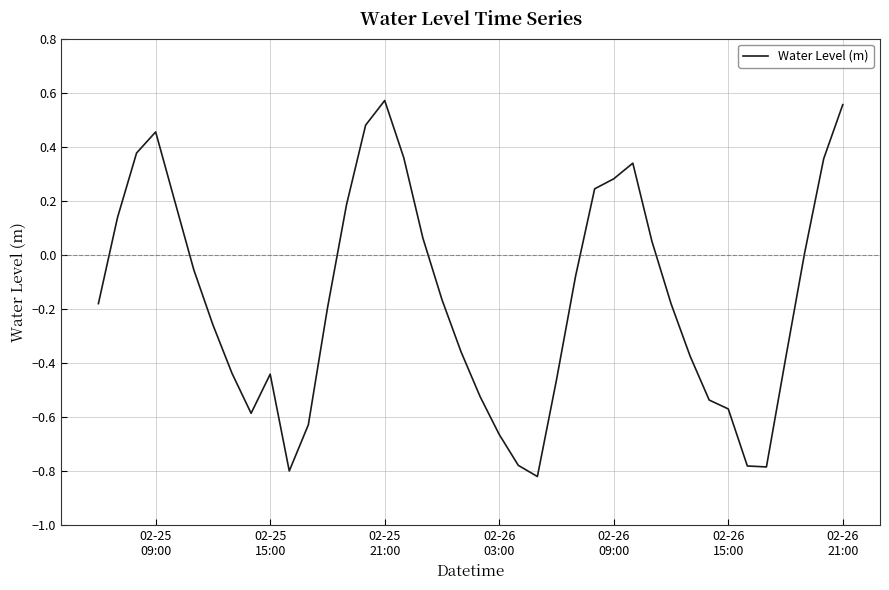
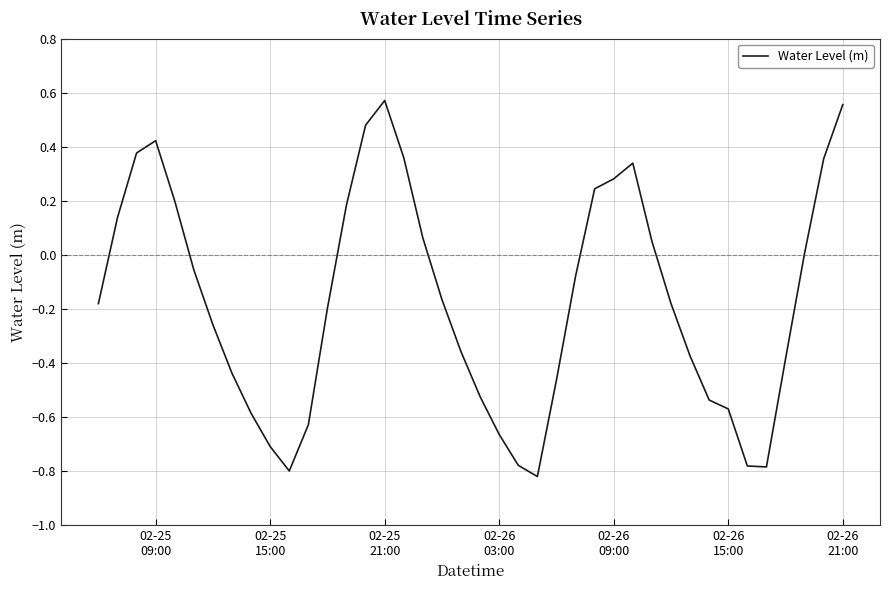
  {
-   "02-25 09:00": 0.45,
-   "02-25 15:00": -0.44,
+   "02-25 09:00": 0.42,
+   "02-25 15:00": -0.71,
    "02-25 21:00": 0.57,
    "02-26 03:00": -0.66,
    "02-26 09:00": 0.28,
    "02-26 15:00": -0.57,
    "02-26 21:00": 0.56
  }
